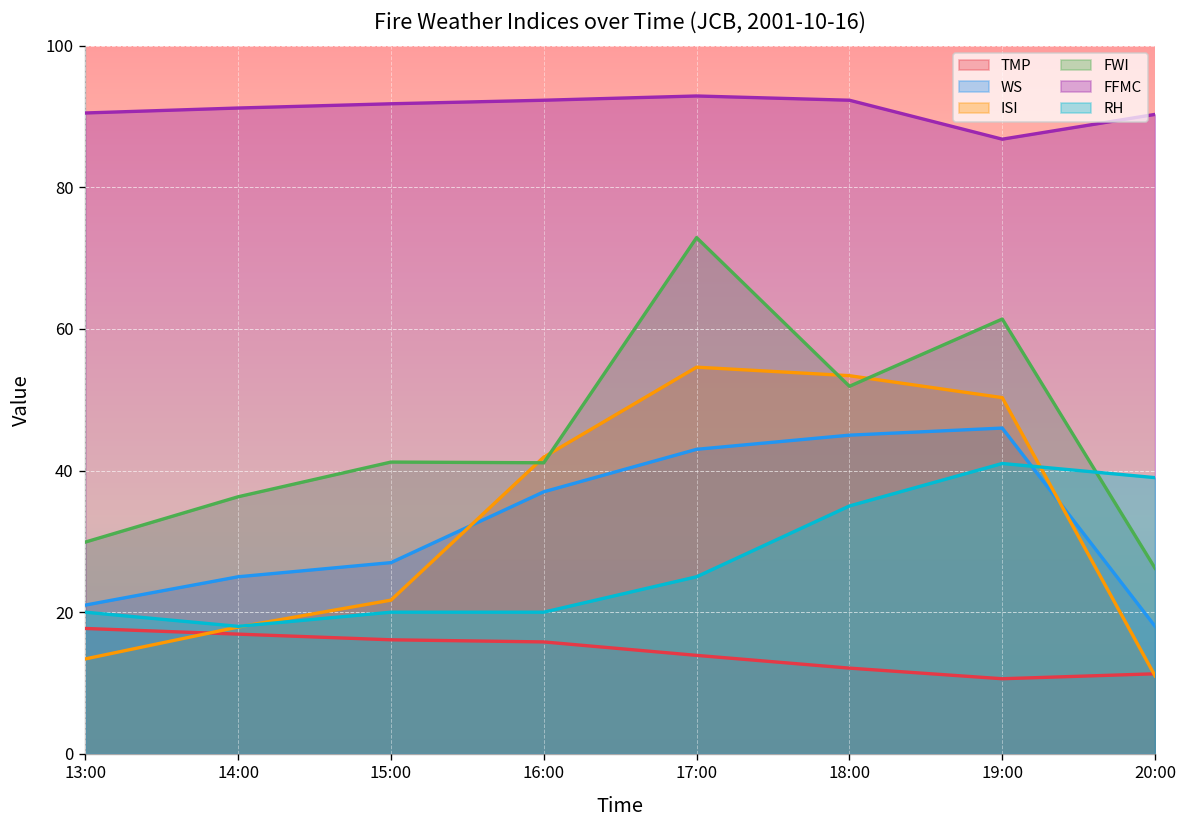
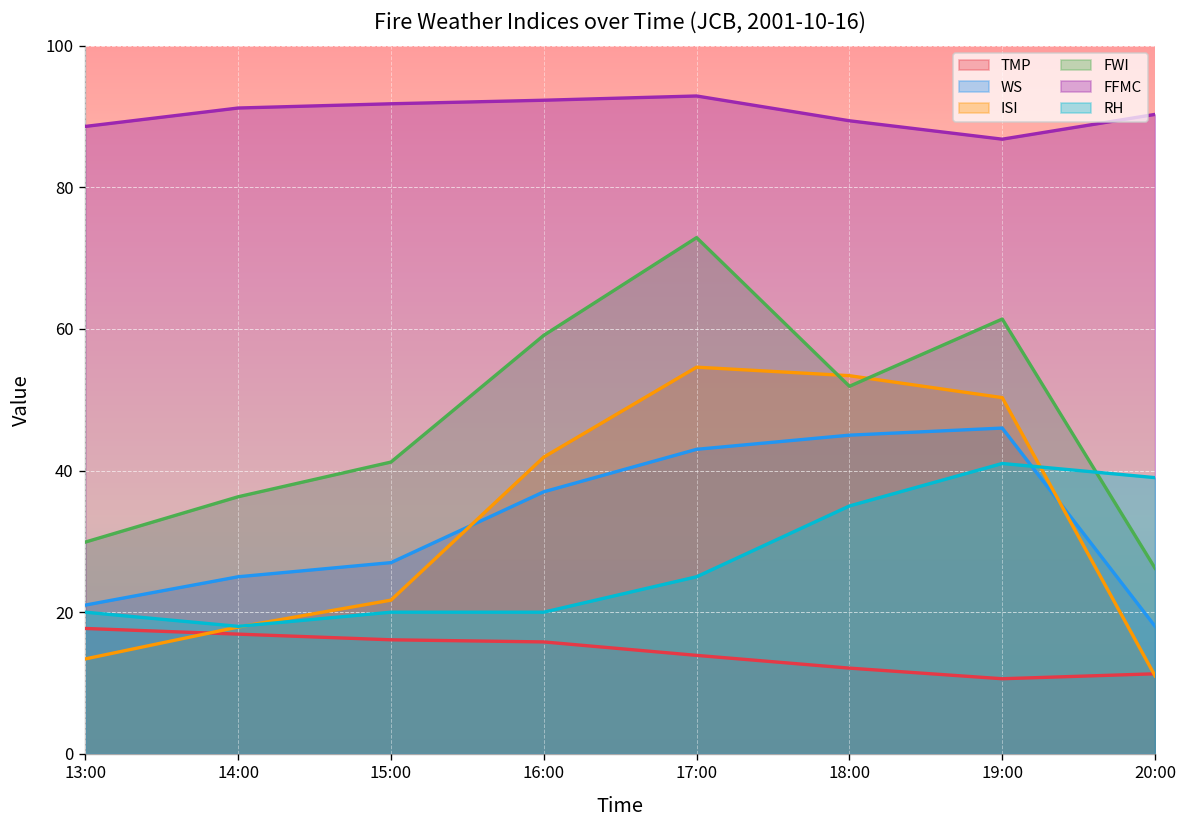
  {
    "TMP": {
      "13:00": 18,
      "14:00": 17,
      "15:00": 16,
      "16:00": 16,
      "17:00": 14,
      "18:00": 12,
      "19:00": 11
    },
    "ISI": {
      "13:00": 13,
      "15:00": 22,
      "16:00": 42,
      "17:00": 55,
      "18:00": 53,
      "19:00": 50
    },
    "FWI": {
      "13:00": 30,
      "14:00": 36,
      "15:00": 41,
-     "16:00": 41,
+     "16:00": 59,
      "17:00": 73,
      "18:00": 52,
      "19:00": 61,
      "20:00": 26
    },
    "FFMC": {
-     "13:00": 91,
+     "13:00": 89,
      "14:00": 91,
      "15:00": 92,
      "16:00": 92,
      "17:00": 93,
-     "18:00": 92,
+     "18:00": 89,
      "19:00": 87,
      "20:00": 90
    }
  }
